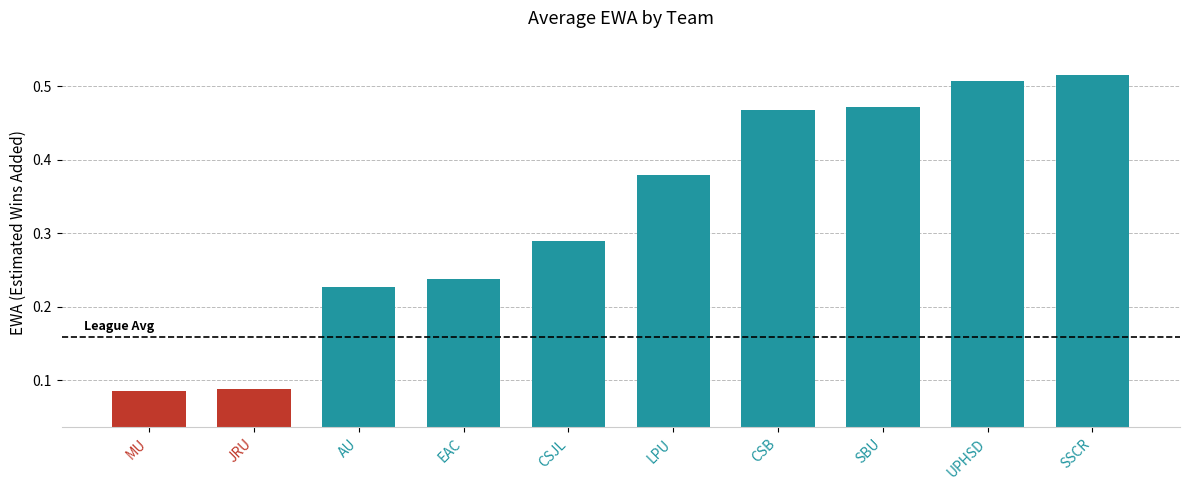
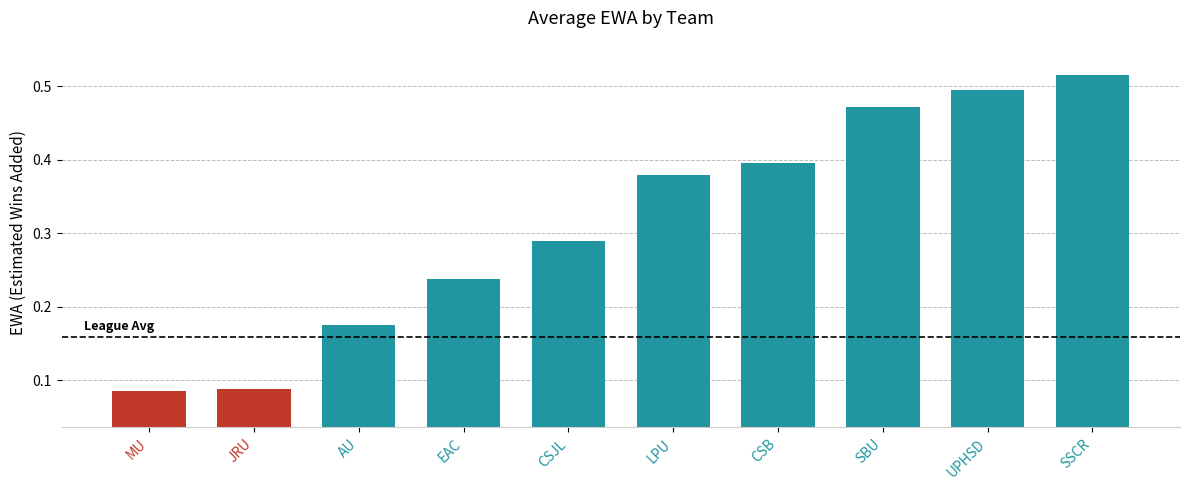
  {
    "MU": 0.09,
    "JRU": 0.09,
-   "AU": 0.23,
+   "AU": 0.18,
    "EAC": 0.24,
    "CSJL": 0.29,
    "LPU": 0.38,
-   "CSB": 0.47,
+   "CSB": 0.40,
    "SBU": 0.47,
-   "UPHSD": 0.51,
+   "UPHSD": 0.50,
    "SSCR": 0.52
  }
